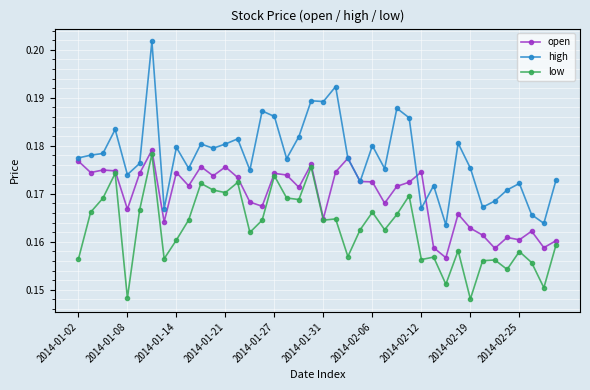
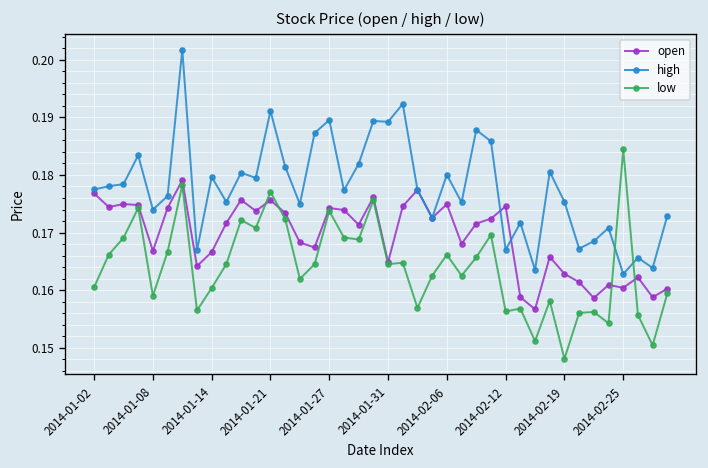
  {
    "open": {
      "2014-01-02": 0.177,
      "2014-01-08": 0.167,
-     "2014-01-14": 0.174,
+     "2014-01-14": 0.167,
      "2014-01-21": 0.176,
-     "2014-02-06": 0.172,
+     "2014-02-06": 0.175,
      "2014-02-12": 0.175,
      "2014-02-19": 0.163,
      "2014-02-25": 0.160
    },
    "high": {
      "2014-01-02": 0.177,
      "2014-01-08": 0.174,
      "2014-01-14": 0.180,
-     "2014-01-21": 0.180,
-     "2014-01-27": 0.186,
+     "2014-01-21": 0.191,
+     "2014-01-27": 0.190,
      "2014-01-31": 0.189,
      "2014-02-06": 0.180,
      "2014-02-12": 0.167,
      "2014-02-19": 0.175,
-     "2014-02-25": 0.172
+     "2014-02-25": 0.163
    },
    "low": {
-     "2014-01-02": 0.156,
-     "2014-01-08": 0.148,
+     "2014-01-02": 0.160,
+     "2014-01-08": 0.159,
      "2014-01-14": 0.160,
-     "2014-01-21": 0.170,
+     "2014-01-21": 0.177,
      "2014-02-06": 0.166,
      "2014-02-12": 0.156,
      "2014-02-19": 0.148,
-     "2014-02-25": 0.158
+     "2014-02-25": 0.184
    }
  }
